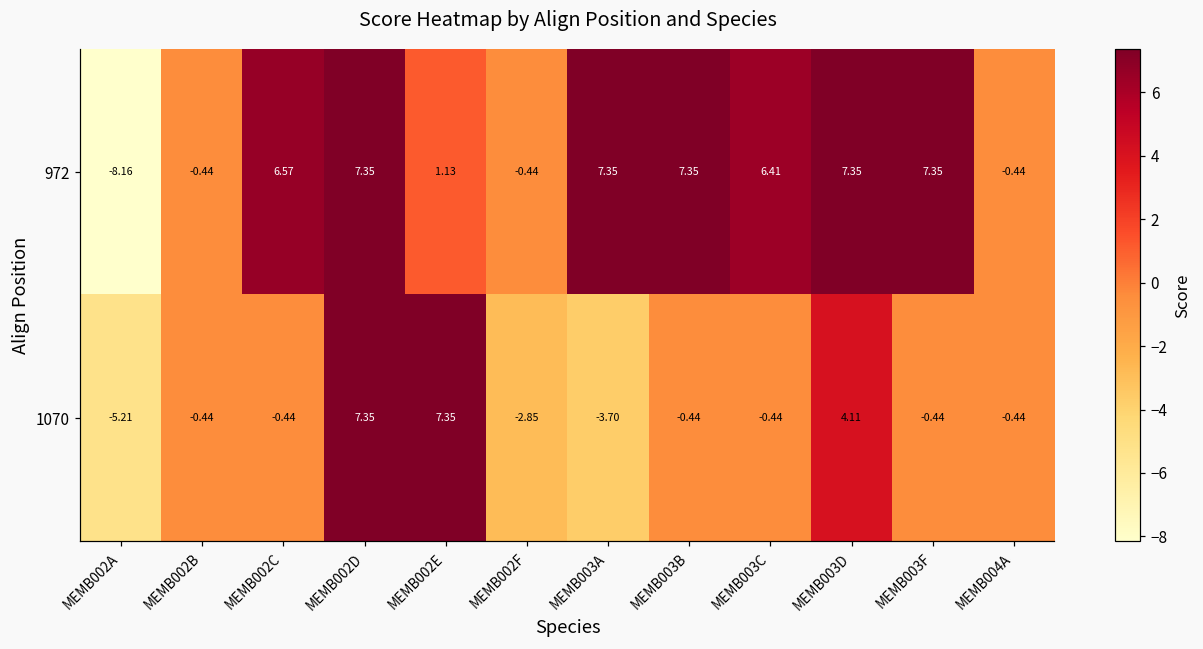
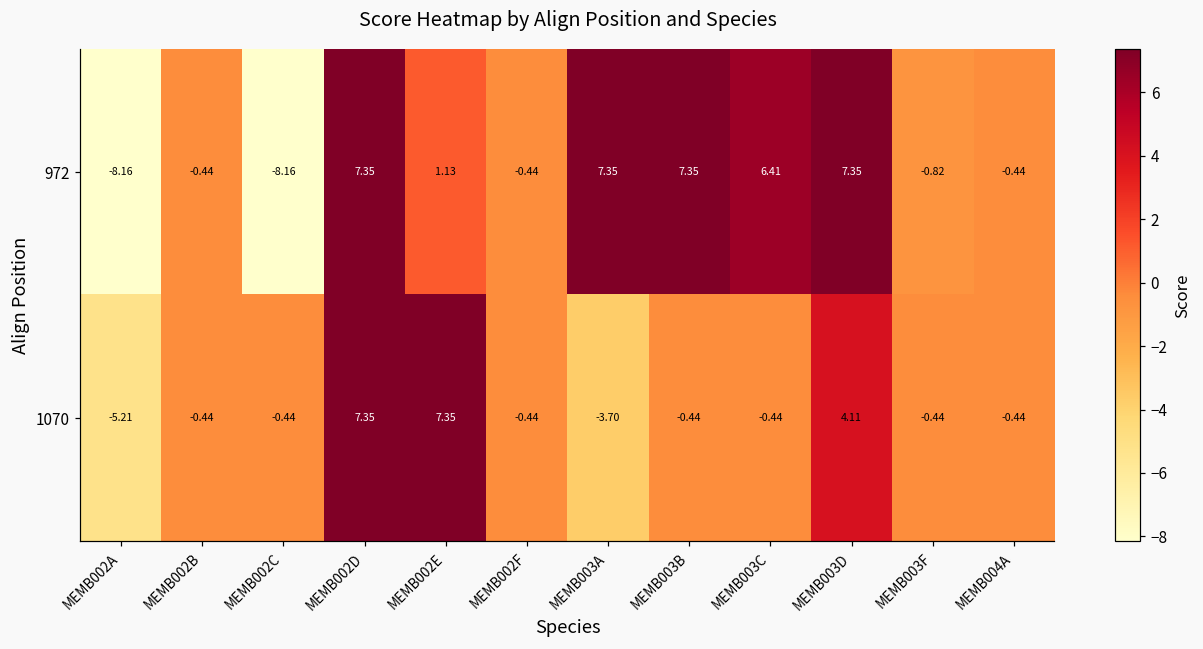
  {
    "972": {
      "MEMB002A": -8.16,
      "MEMB002B": -0.44,
-     "MEMB002C": 6.57,
+     "MEMB002C": -8.16,
      "MEMB002D": 7.35,
      "MEMB002E": 1.13,
      "MEMB002F": -0.44,
      "MEMB003A": 7.35,
      "MEMB003B": 7.35,
      "MEMB003C": 6.41,
      "MEMB003D": 7.35,
-     "MEMB003F": 7.35,
+     "MEMB003F": -0.82,
      "MEMB004A": -0.44
    },
    "1070": {
      "MEMB002A": -5.21,
      "MEMB002B": -0.44,
      "MEMB002C": -0.44,
      "MEMB002D": 7.35,
      "MEMB002E": 7.35,
-     "MEMB002F": -2.85,
+     "MEMB002F": -0.44,
      "MEMB003A": -3.70,
      "MEMB003B": -0.44,
      "MEMB003C": -0.44,
      "MEMB003D": 4.11,
      "MEMB003F": -0.44,
      "MEMB004A": -0.44
    }
  }
